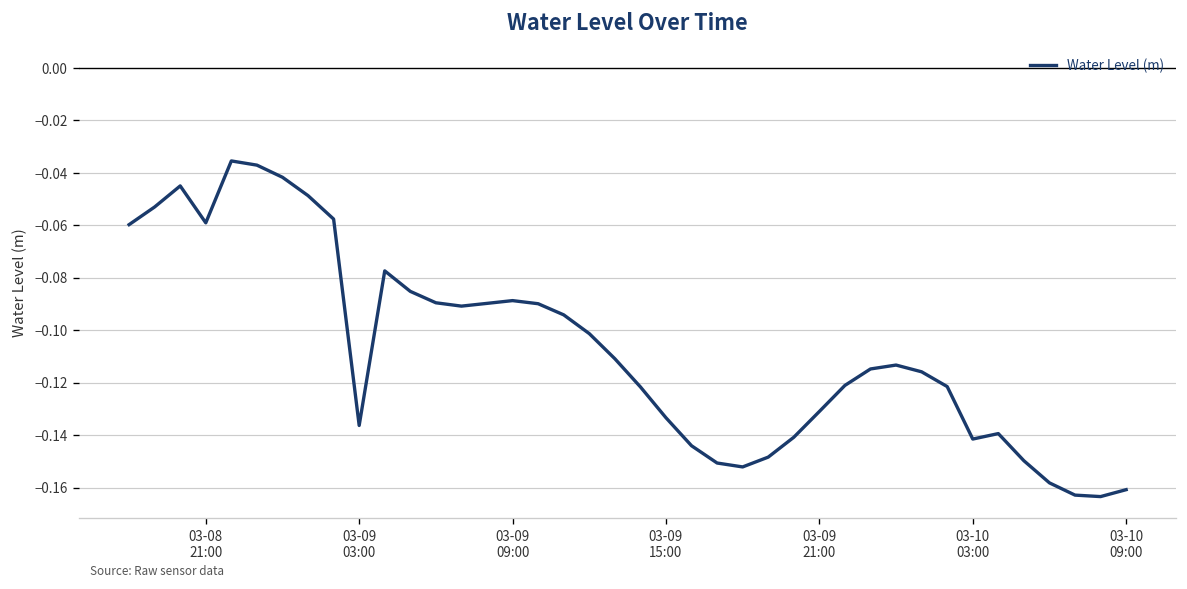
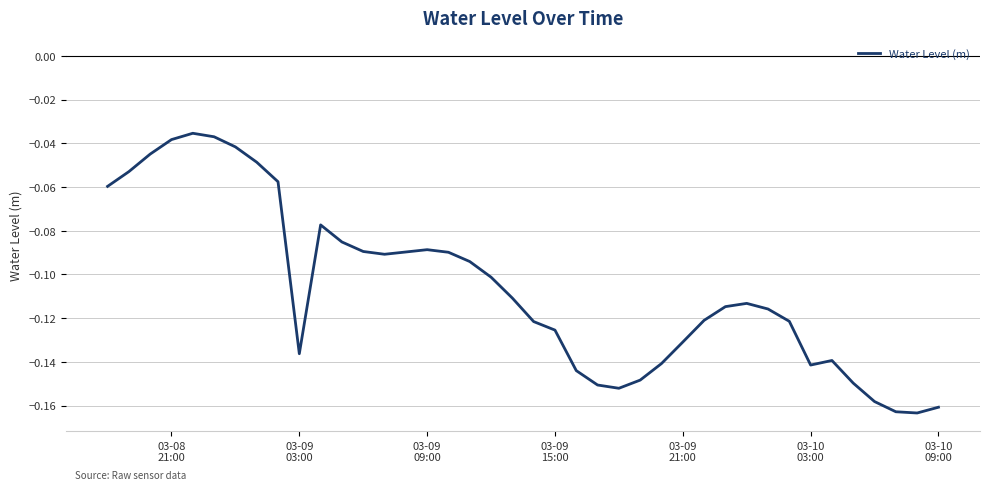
  {
-   "03-08 21:00": -0.059,
+   "03-08 21:00": -0.038,
    "03-09 03:00": -0.136,
    "03-09 09:00": -0.089,
-   "03-09 15:00": -0.133,
+   "03-09 15:00": -0.125,
    "03-09 21:00": -0.131,
    "03-10 03:00": -0.141,
    "03-10 09:00": -0.161
  }
